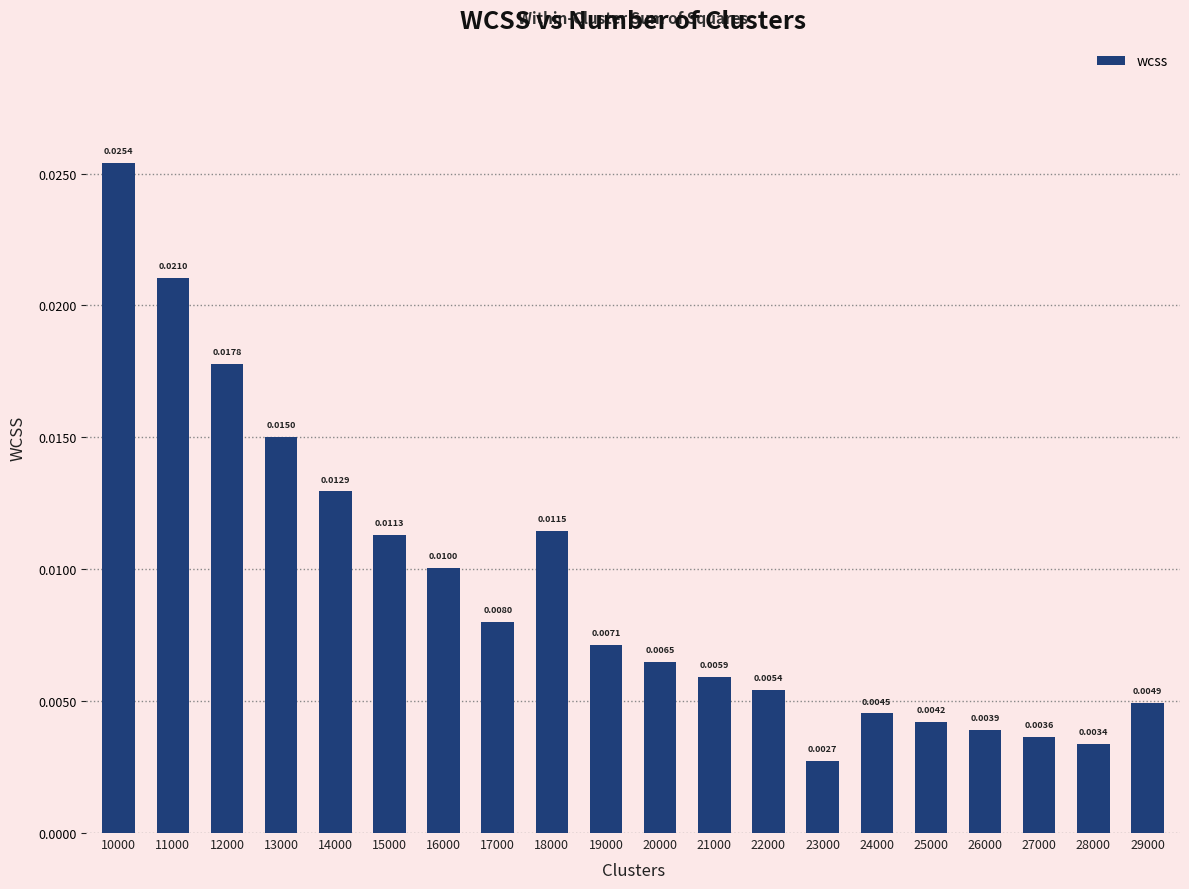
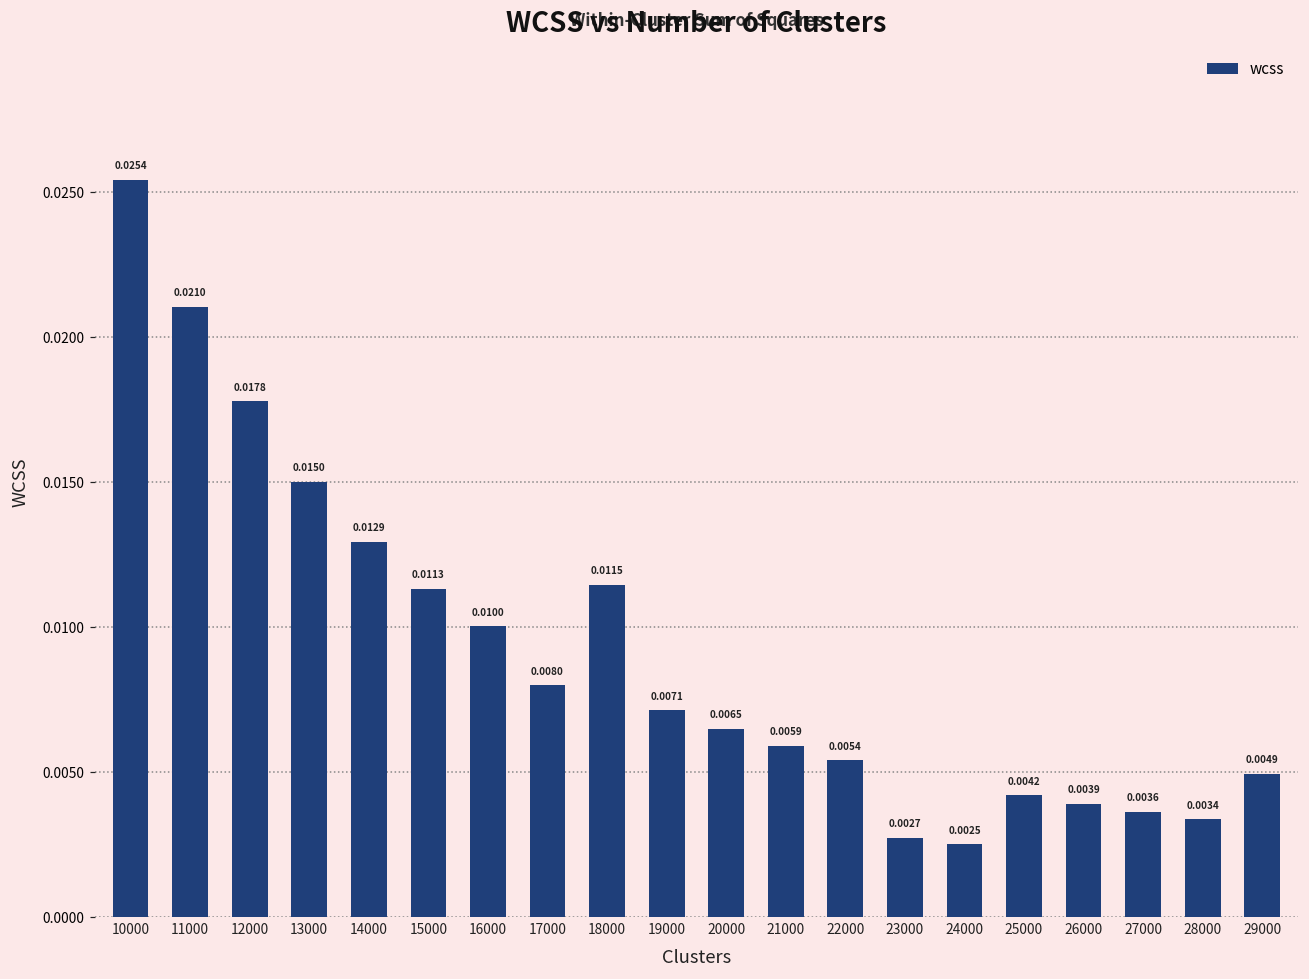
  {
    "10000": 0.0254,
    "11000": 0.0210,
    "12000": 0.0178,
    "13000": 0.0150,
    "14000": 0.0129,
    "15000": 0.0113,
    "16000": 0.0100,
    "17000": 0.0080,
    "18000": 0.0115,
    "19000": 0.0071,
    "20000": 0.0065,
    "21000": 0.0059,
    "22000": 0.0054,
    "23000": 0.0027,
-   "24000": 0.0045,
+   "24000": 0.0025,
    "25000": 0.0042,
    "26000": 0.0039,
    "27000": 0.0036,
    "28000": 0.0034,
    "29000": 0.0049
  }
